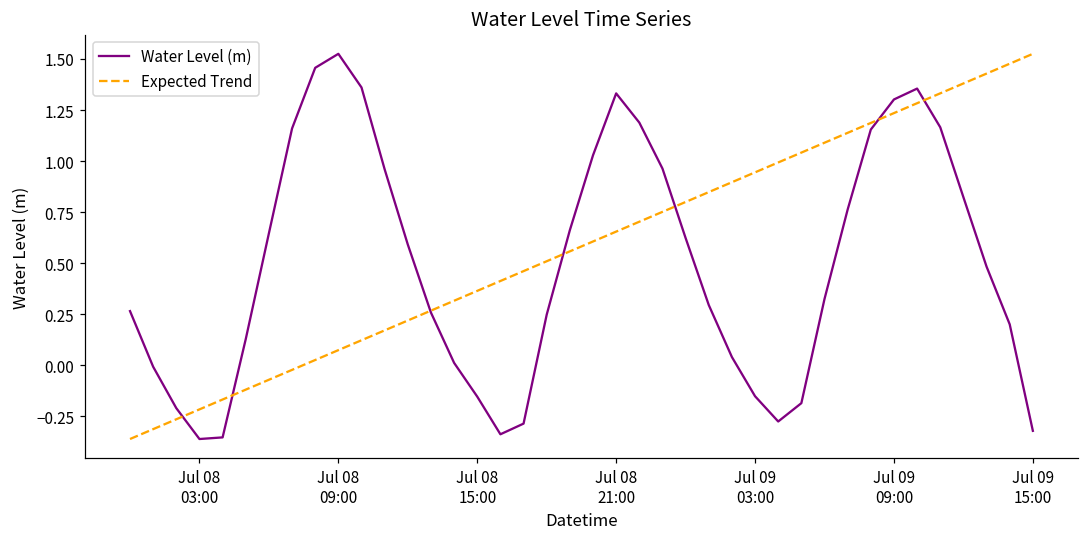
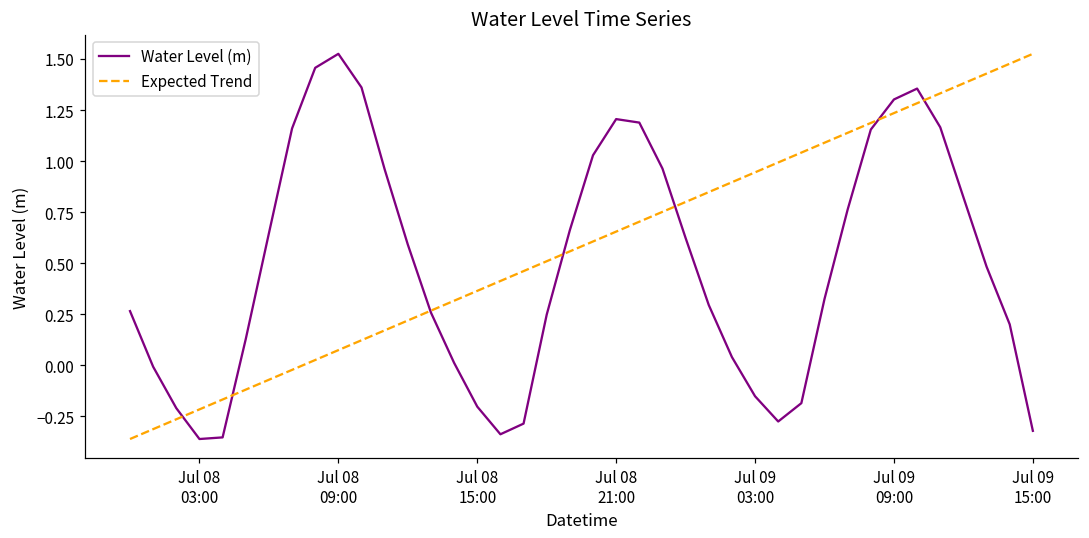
  {
    "Water Level (m)": {
      "Jul 08 03:00": -0.36,
      "Jul 08 09:00": 1.53,
-     "Jul 08 15:00": -0.15,
-     "Jul 08 21:00": 1.33,
+     "Jul 08 15:00": -0.20,
+     "Jul 08 21:00": 1.21,
      "Jul 09 03:00": -0.15,
      "Jul 09 09:00": 1.30,
      "Jul 09 15:00": -0.32
    },
    "Expected Trend": {
      "Jul 08 03:00": -0.22,
      "Jul 08 09:00": 0.07,
      "Jul 08 15:00": 0.36,
      "Jul 08 21:00": 0.65,
      "Jul 09 03:00": 0.94,
      "Jul 09 09:00": 1.24,
      "Jul 09 15:00": 1.53
    }
  }
